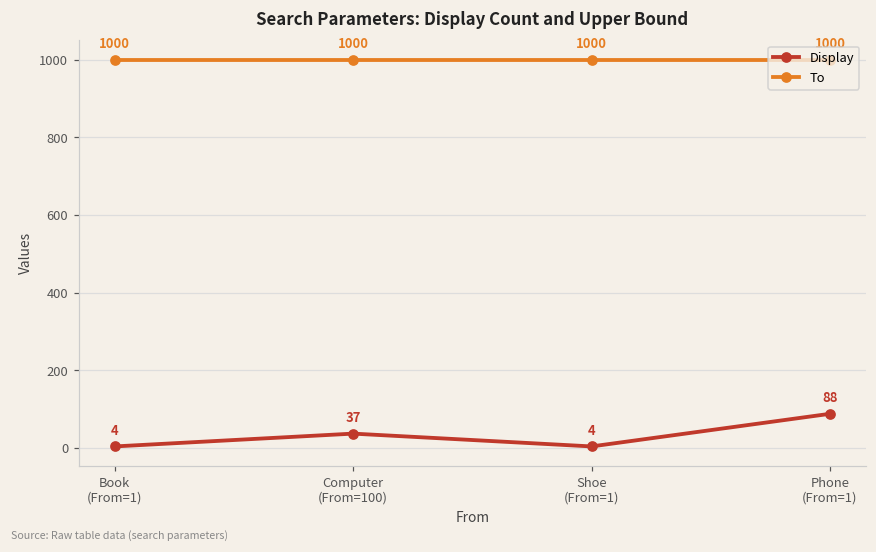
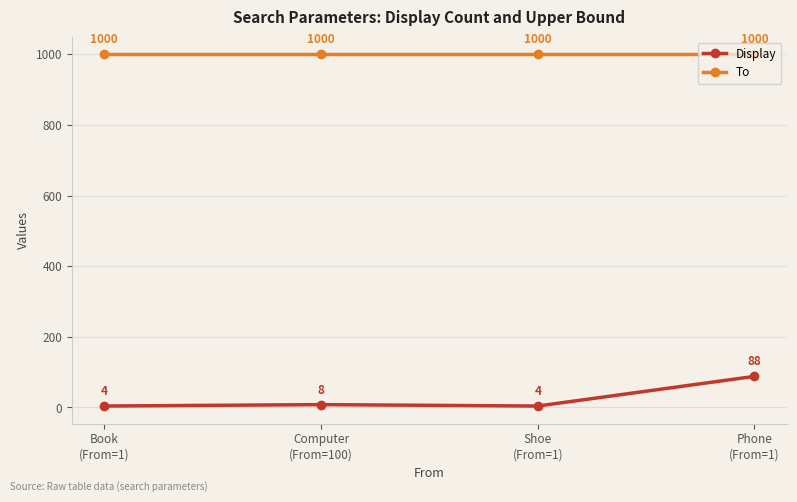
  {
    "Display": {
      "Book (From=1)": 4,
-     "Computer (From=100)": 37,
+     "Computer (From=100)": 8,
      "Shoe (From=1)": 4,
      "Phone (From=1)": 88
    },
    "To": {
      "Book (From=1)": 1000,
      "Computer (From=100)": 1000,
      "Shoe (From=1)": 1000
    }
  }
